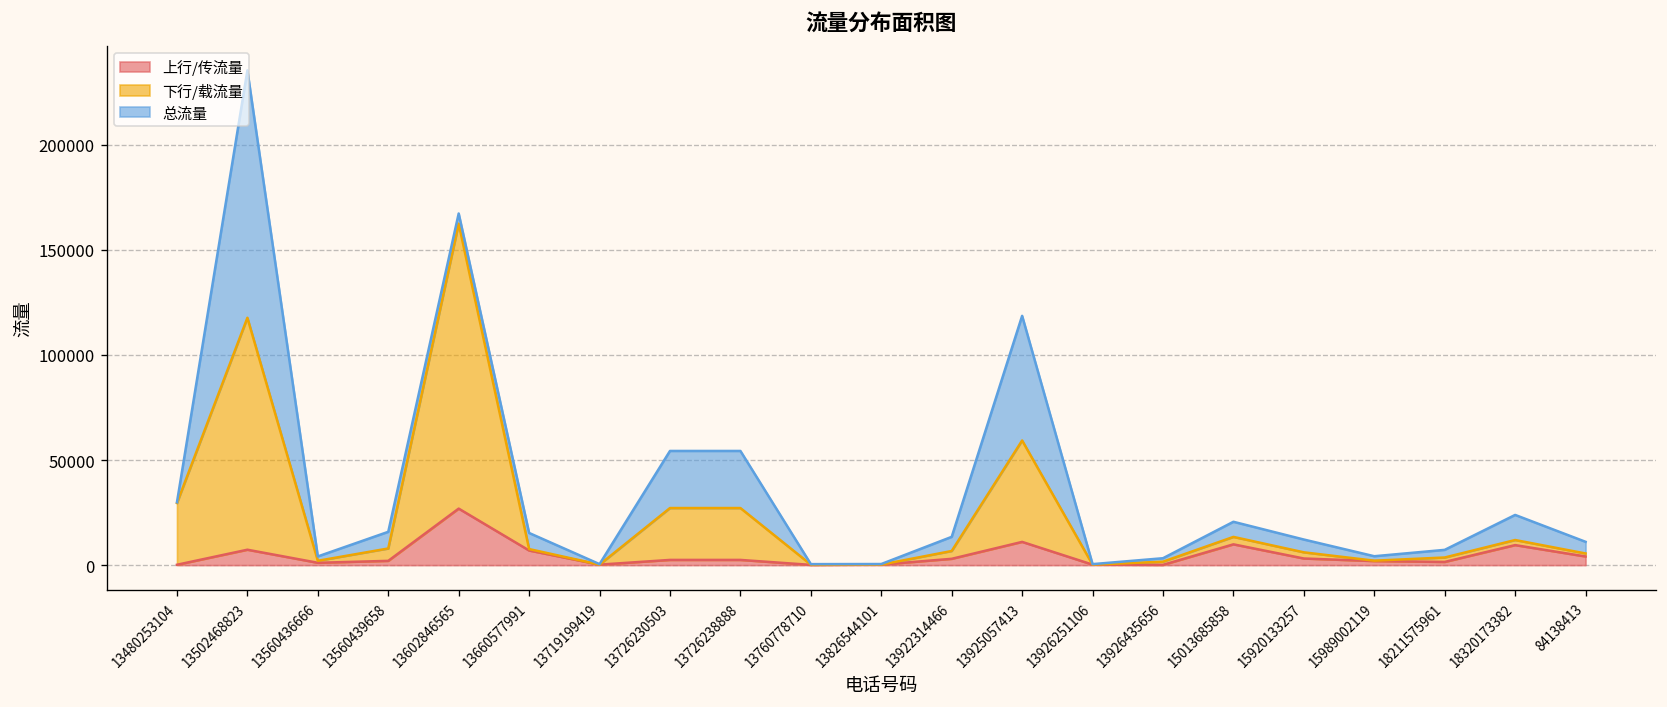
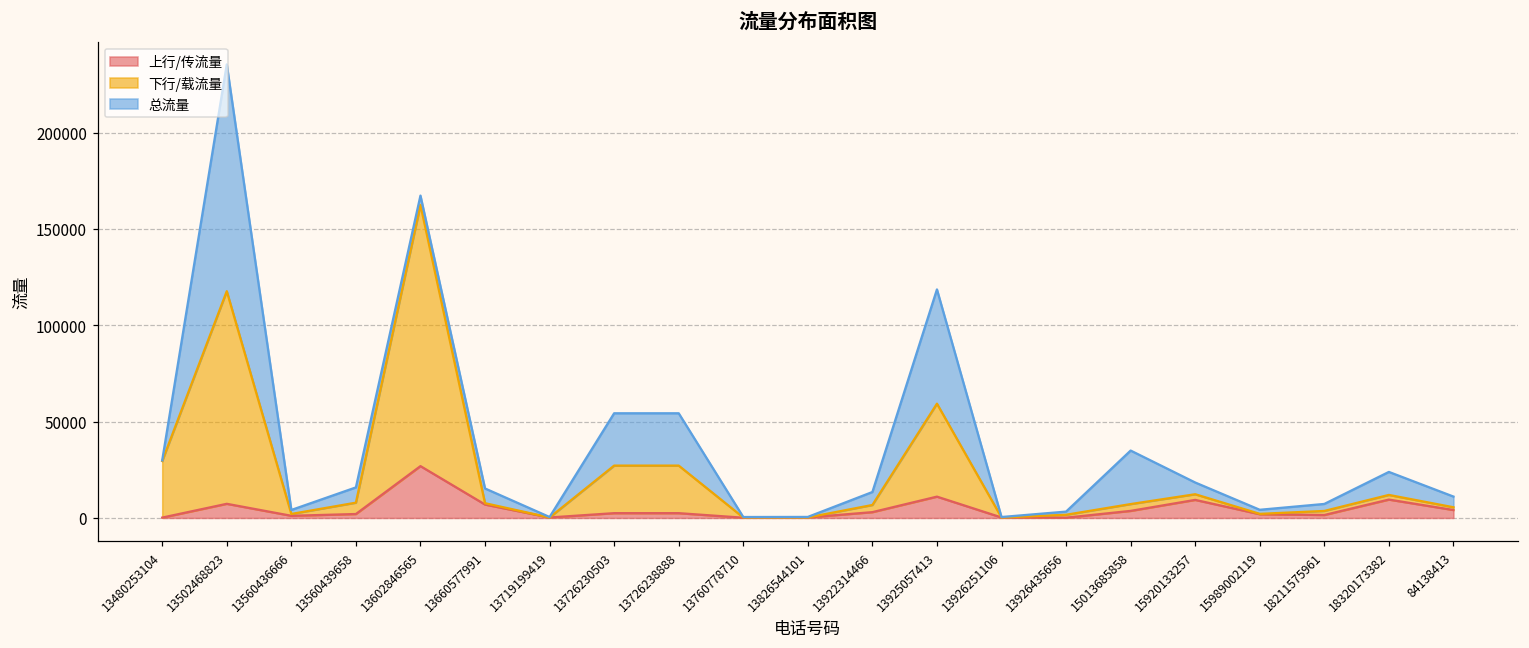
  {
    "上行/传流量": {
      "13480253104": 0,
      "13502468823": 7000,
      "13560439658": 2000,
      "13602846565": 27000,
      "13726230503": 2000,
      "13726238888": 2000,
      "13922314466": 3000,
      "13925057413": 11000,
      "13926435656": 0,
-     "15013685858": 10000,
-     "15920133257": 3000,
+     "15013685858": 4000,
+     "15920133257": 9000,
      "18211575961": 2000,
      "18320173382": 10000
    },
    "下行/载流量": {
      "13502468823": 110000,
      "13560439658": 6000,
      "13602846565": 136000,
      "13726230503": 25000,
      "13726238888": 25000,
      "13922314466": 4000,
      "13925057413": 48000,
      "13926435656": 2000,
      "15013685858": 4000,
      "15920133257": 3000,
      "18211575961": 2000,
      "18320173382": 2000
    },
    "总流量": {
      "13560436666": 2000,
      "13560439658": 8000,
      "13602846565": 5000,
      "13660577991": 8000,
      "13726230503": 27000,
      "13726238888": 27000,
      "13922314466": 7000,
      "13925057413": 59000,
      "13926435656": 2000,
-     "15013685858": 7000,
+     "15013685858": 28000,
      "15920133257": 6000,
      "15989002119": 2000,
      "18211575961": 4000,
      "18320173382": 12000,
      "84138413": 6000
    }
  }
